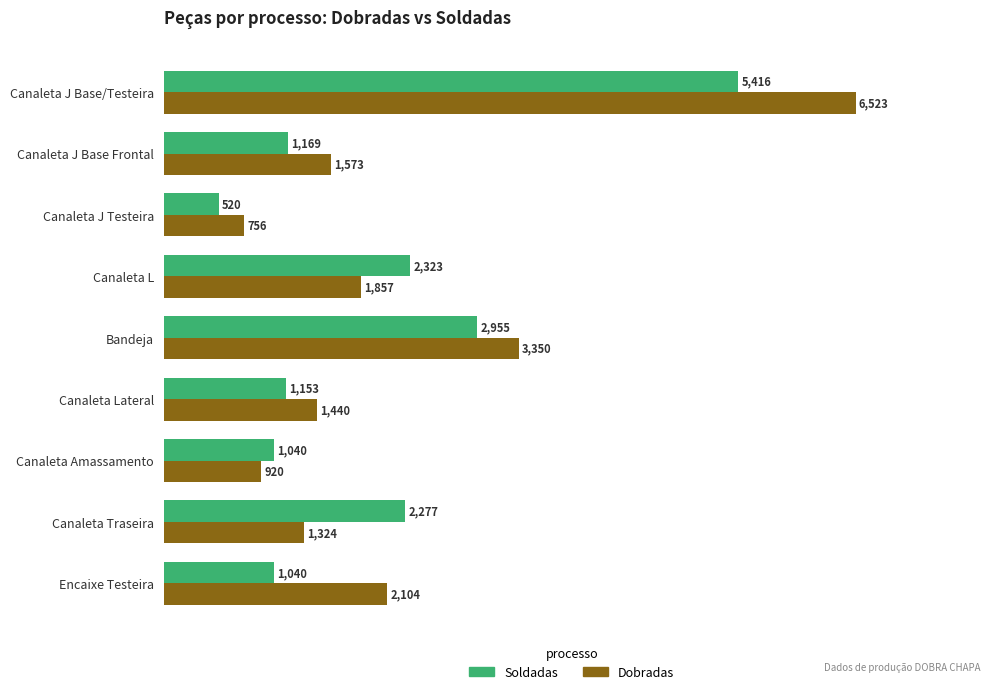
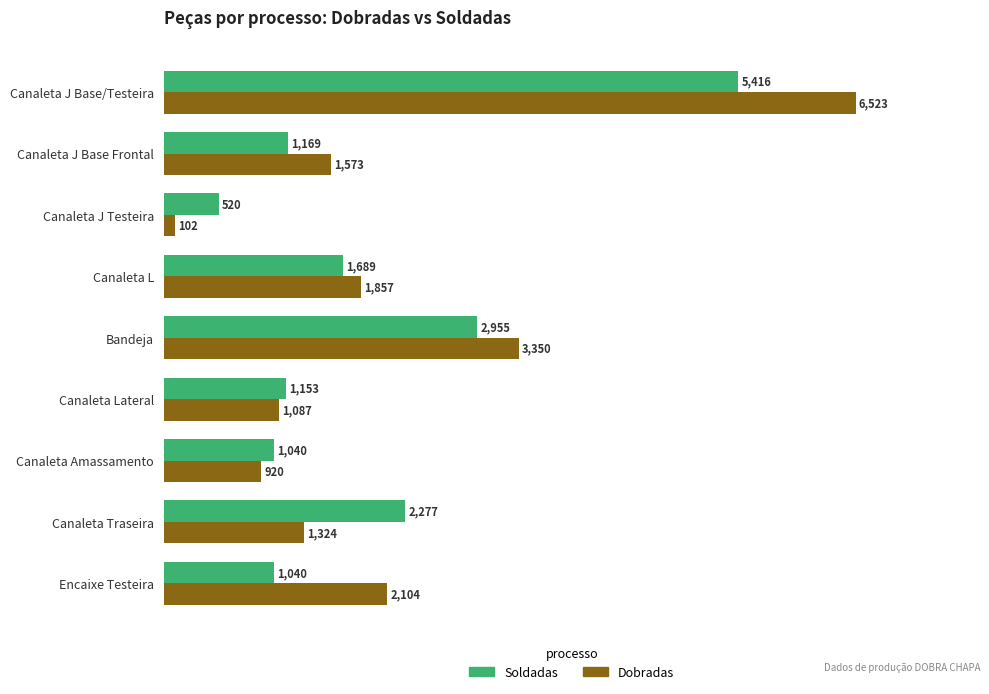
  {
    "Dobradas": {
      "Canaleta J Base/Testeira": "6,523",
      "Canaleta J Base Frontal": "1,573",
-     "Canaleta J Testeira": "756",
+     "Canaleta J Testeira": "102",
      "Canaleta L": "1,857",
      "Bandeja": "3,350",
-     "Canaleta Lateral": "1,440",
+     "Canaleta Lateral": "1,087",
      "Canaleta Amassamento": "920",
      "Canaleta Traseira": "1,324",
      "Encaixe Testeira": "2,104"
    },
    "Soldadas": {
      "Canaleta J Base/Testeira": "5,416",
      "Canaleta J Base Frontal": "1,169",
      "Canaleta J Testeira": "520",
-     "Canaleta L": "2,323",
+     "Canaleta L": "1,689",
      "Bandeja": "2,955",
      "Canaleta Lateral": "1,153",
      "Canaleta Amassamento": "1,040",
      "Canaleta Traseira": "2,277",
      "Encaixe Testeira": "1,040"
    }
  }
